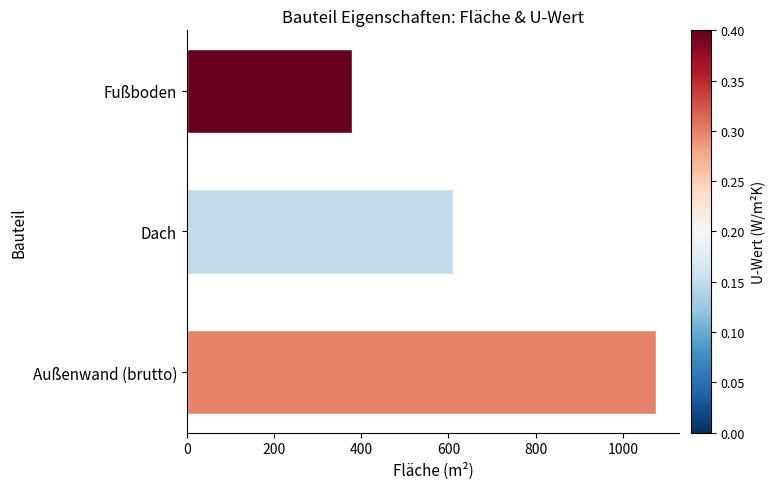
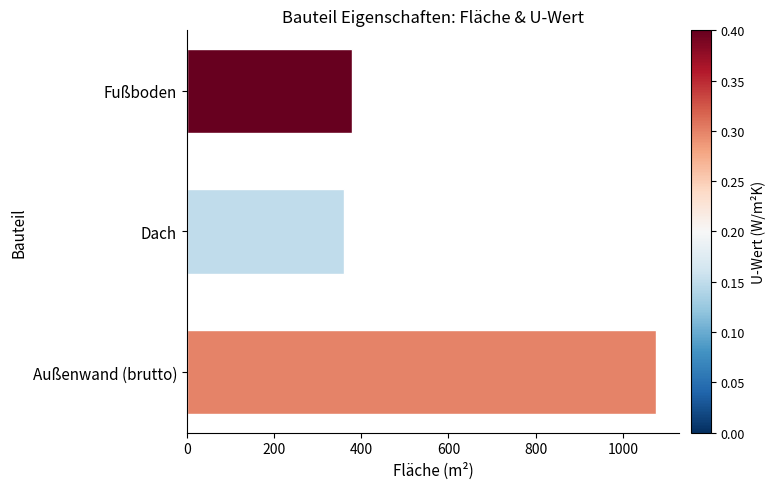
  {
    "Fußboden": 380,
-   "Dach": 610,
+   "Dach": 360,
    "Außenwand (brutto)": 1080
  }
